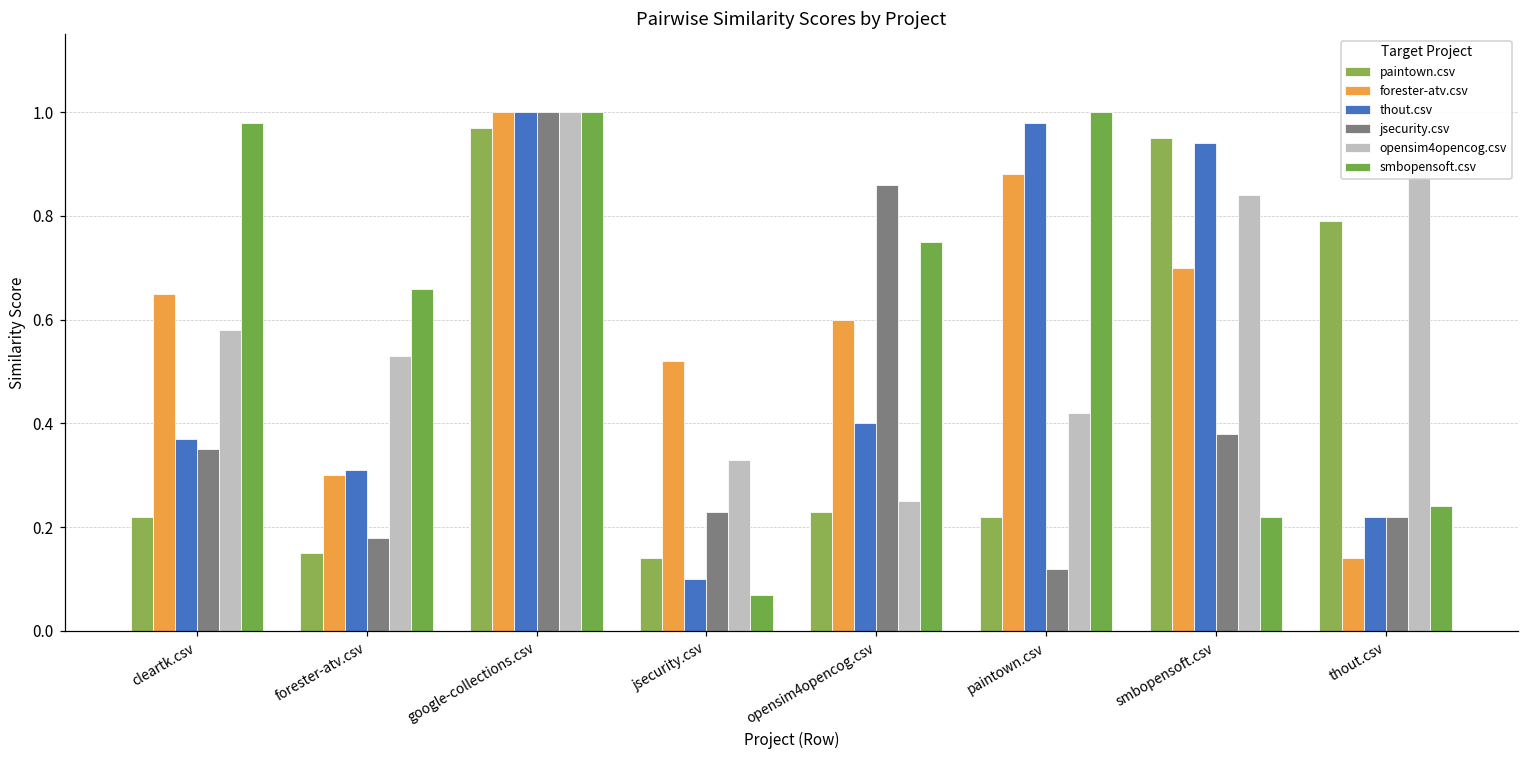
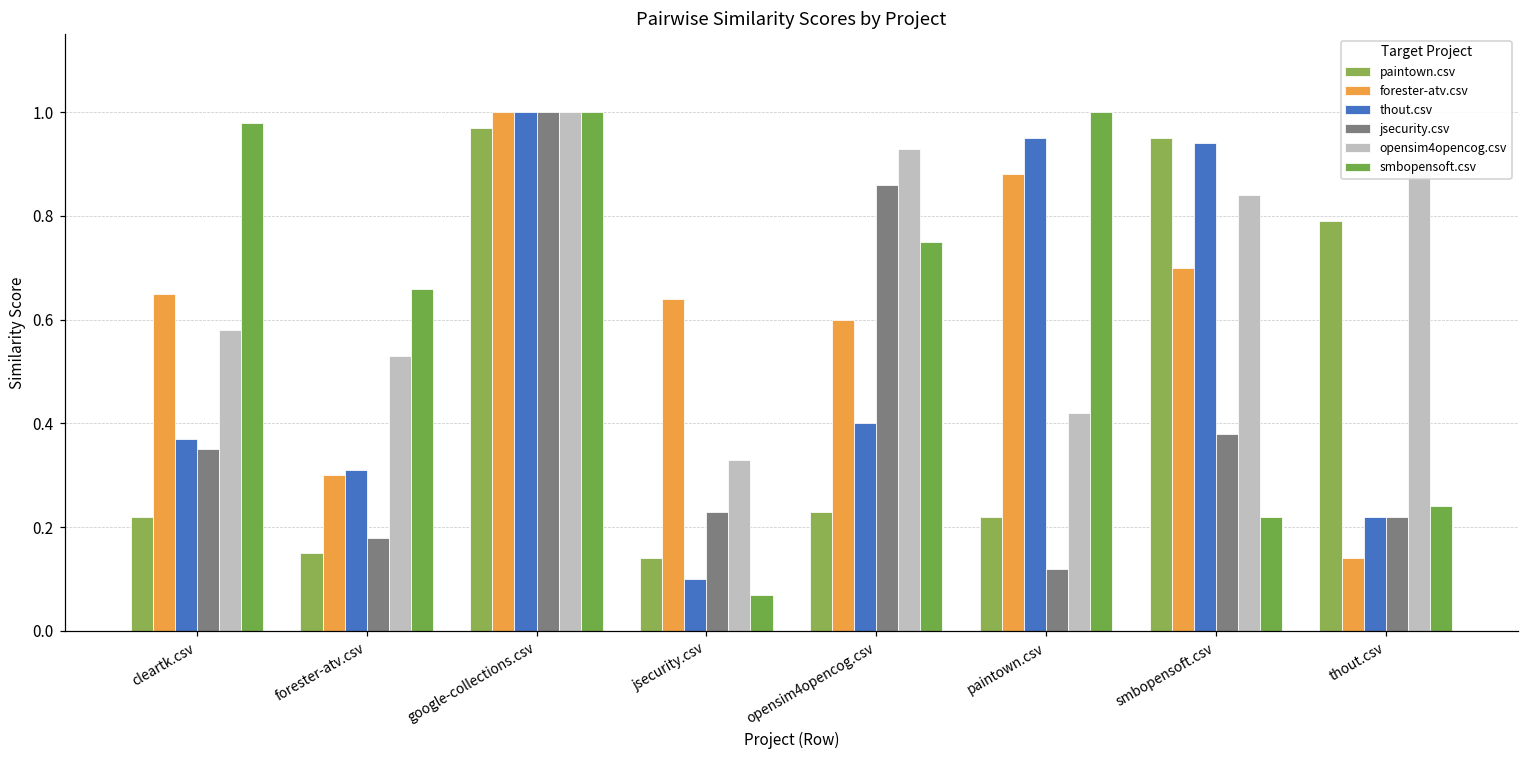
  {
    "forester-atv.csv": {
      "cleartk.csv": 0.65,
      "forester-atv.csv": 0.30,
      "google-collections.csv": 1.00,
-     "jsecurity.csv": 0.52,
+     "jsecurity.csv": 0.64,
      "opensim4opencog.csv": 0.60,
      "paintown.csv": 0.88,
      "smbopensoft.csv": 0.70,
      "thout.csv": 0.14
    },
    "thout.csv": {
      "cleartk.csv": 0.37,
      "forester-atv.csv": 0.31,
      "google-collections.csv": 1.00,
      "jsecurity.csv": 0.10,
      "opensim4opencog.csv": 0.40,
-     "paintown.csv": 0.98,
+     "paintown.csv": 0.95,
      "smbopensoft.csv": 0.94,
      "thout.csv": 0.22
    },
    "jsecurity.csv": {
      "cleartk.csv": 0.35,
      "forester-atv.csv": 0.18,
      "google-collections.csv": 1.00,
      "jsecurity.csv": 0.23,
      "opensim4opencog.csv": 0.86,
      "paintown.csv": 0.12,
      "smbopensoft.csv": 0.38,
      "thout.csv": 0.22
    },
    "opensim4opencog.csv": {
      "cleartk.csv": 0.58,
      "forester-atv.csv": 0.53,
      "google-collections.csv": 1.00,
      "jsecurity.csv": 0.33,
-     "opensim4opencog.csv": 0.25,
+     "opensim4opencog.csv": 0.93,
      "paintown.csv": 0.42,
      "smbopensoft.csv": 0.84
    }
  }
